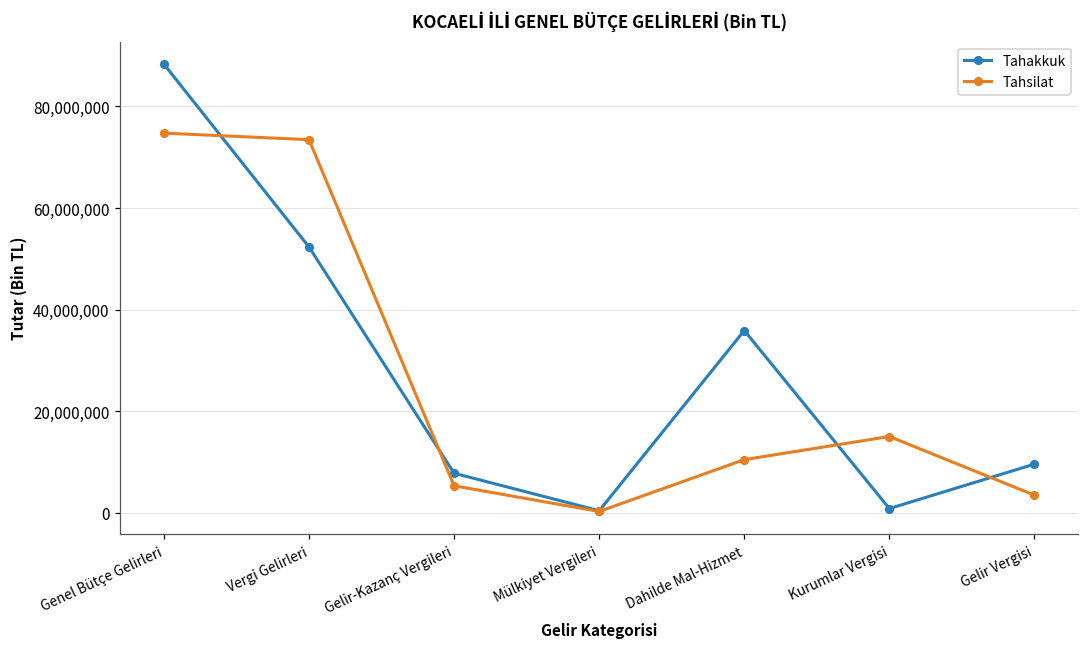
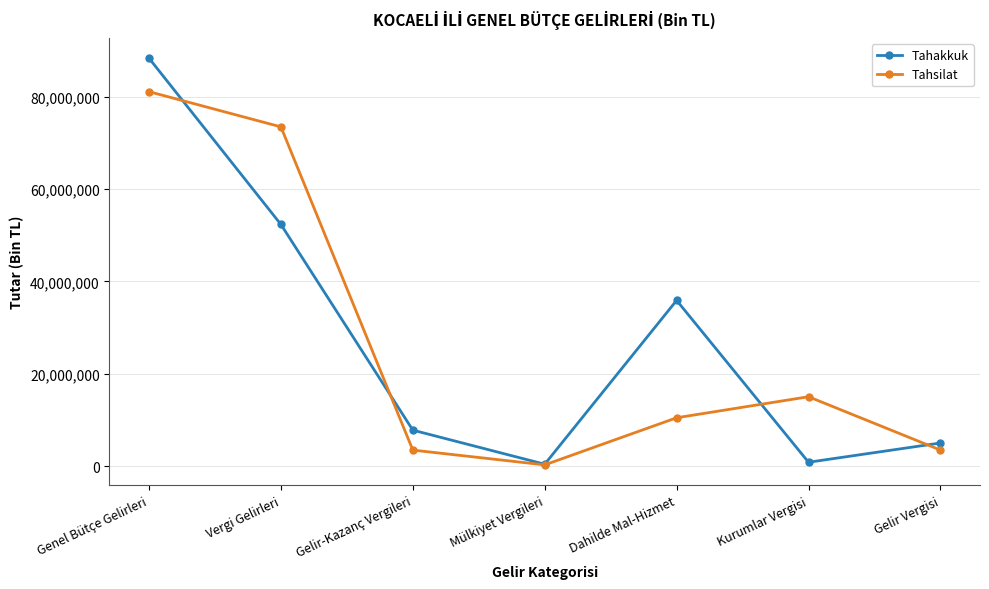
  {
    "Tahakkuk": {
      "Genel Bütçe Gelirleri": "88,000,000",
      "Vergi Gelirleri": "52,000,000",
      "Gelir-Kazanç Vergileri": "8,000,000",
      "Dahilde Mal-Hizmet": "36,000,000",
      "Kurumlar Vergisi": "1,000,000",
-     "Gelir Vergisi": "10,000,000"
+     "Gelir Vergisi": "5,000,000"
    },
    "Tahsilat": {
-     "Genel Bütçe Gelirleri": "75,000,000",
+     "Genel Bütçe Gelirleri": "81,000,000",
      "Vergi Gelirleri": "73,000,000",
-     "Gelir-Kazanç Vergileri": "5,000,000",
+     "Gelir-Kazanç Vergileri": "3,000,000",
      "Dahilde Mal-Hizmet": "10,000,000",
      "Kurumlar Vergisi": "15,000,000",
      "Gelir Vergisi": "3,000,000"
    }
  }
